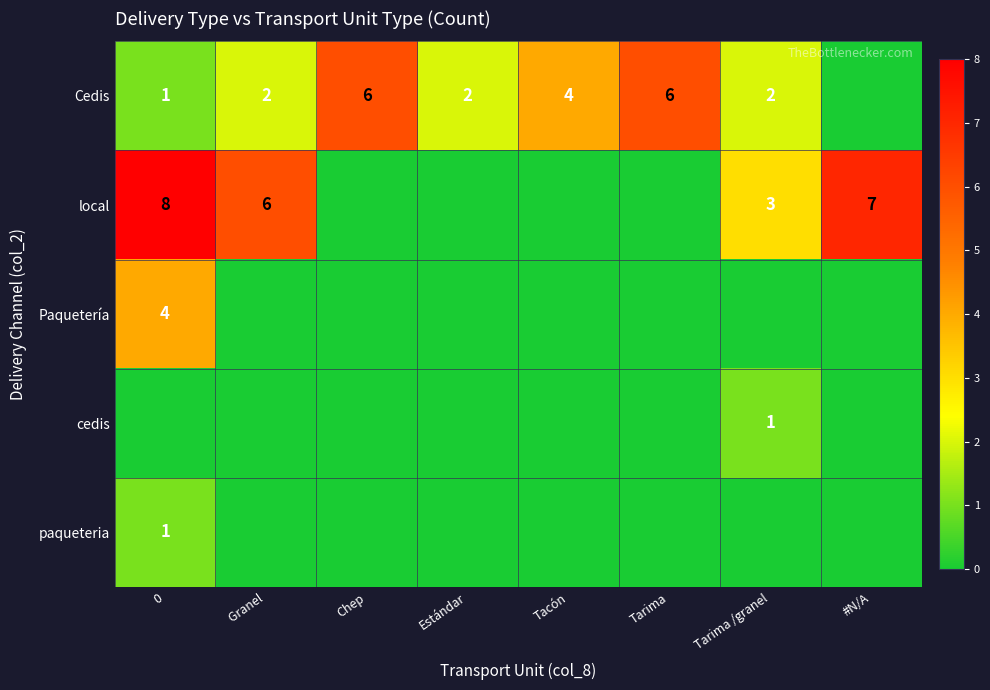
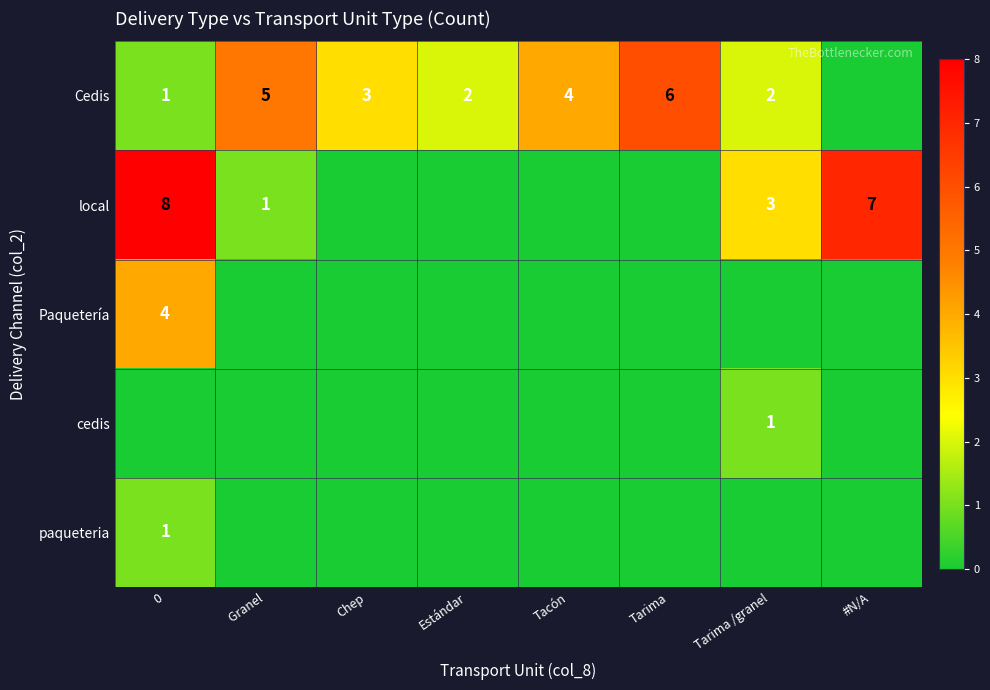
  {
    "Cedis": {
      "0": 1,
-     "Granel": 2,
-     "Chep": 6,
+     "Granel": 5,
+     "Chep": 3,
      "Estándar": 2,
      "Tacón": 4,
      "Tarima": 6,
      "Tarima /granel": 2
    },
    "local": {
      "0": 8,
-     "Granel": 6,
+     "Granel": 1,
      "Tarima /granel": 3,
      "#N/A": 7
    },
    "Paquetería": {
      "0": 4
    },
    "cedis": {
      "Tarima /granel": 1
    },
    "paqueteria": {
      "0": 1
    }
  }
